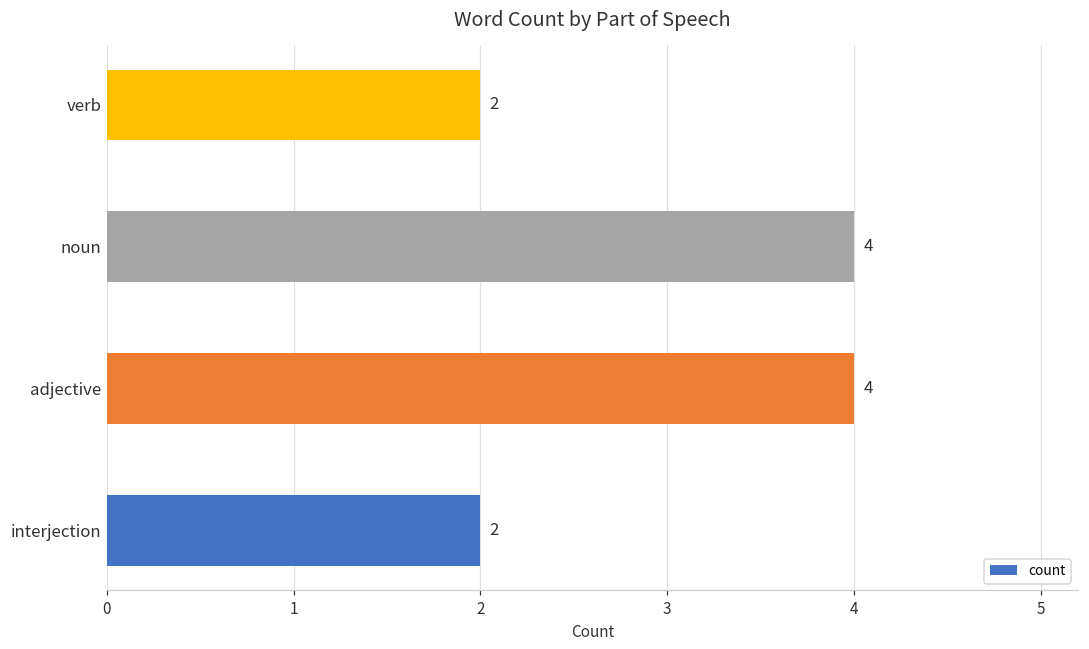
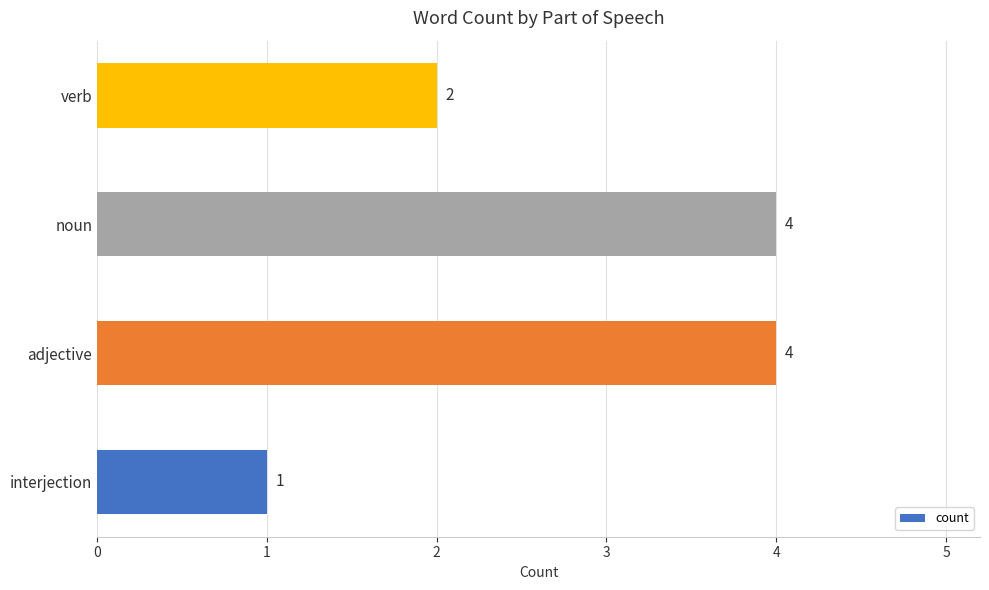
  {
    "verb": 2,
    "noun": 4,
    "adjective": 4,
-   "interjection": 2
+   "interjection": 1
  }
